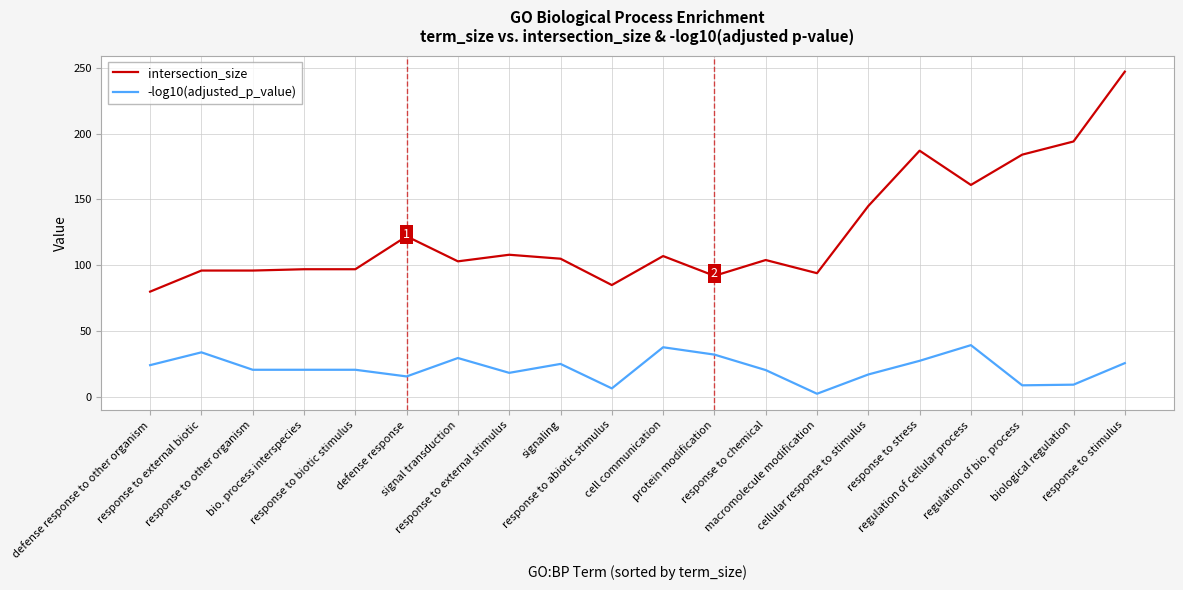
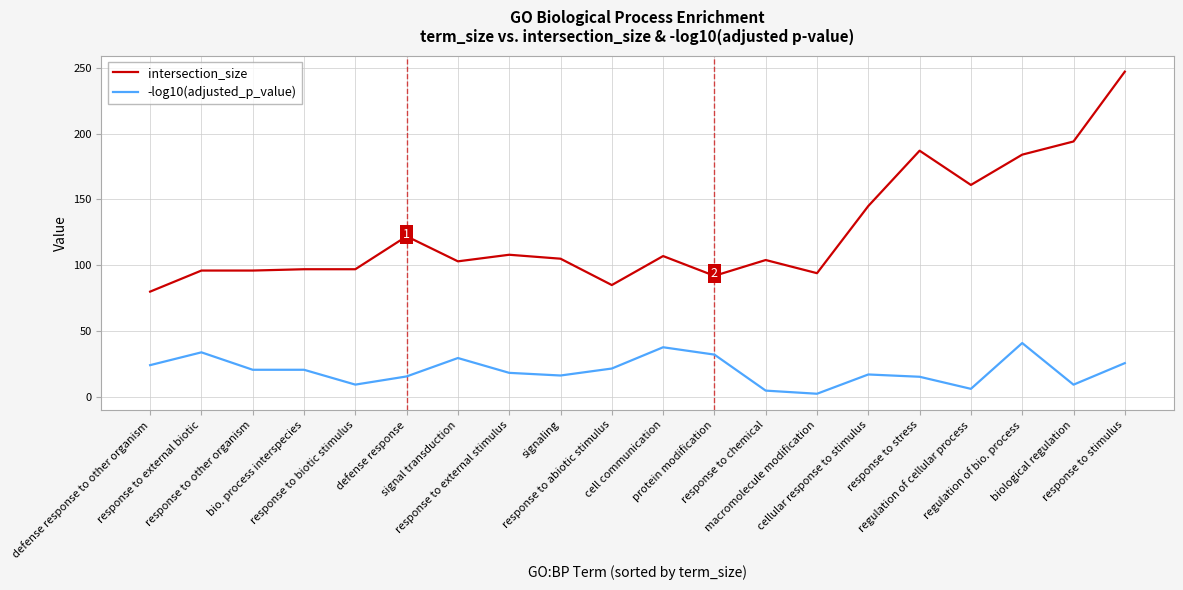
  {
    "intersection_size": {
      "defense response to other organism": 80,
      "response to external biotic": 96,
      "response to other organism": 96,
      "bio. process interspecies": 97,
      "response to biotic stimulus": 97,
      "signal transduction": 103,
      "response to external stimulus": 108,
      "signaling": 105,
      "response to abiotic stimulus": 85,
      "cell communication": 107,
      "response to chemical": 104,
      "macromolecule modification": 94,
      "cellular response to stimulus": 145,
      "response to stress": 187,
      "regulation of cellular process": 161,
      "regulation of bio. process": 184,
      "biological regulation": 194,
      "response to stimulus": 247
    },
    "-log10(adjusted_p_value)": {
      "defense response to other organism": 24,
      "response to external biotic": 34,
      "response to other organism": 21,
      "bio. process interspecies": 21,
-     "response to biotic stimulus": 21,
+     "response to biotic stimulus": 9,
      "defense response": 16,
      "signal transduction": 30,
      "response to external stimulus": 18,
-     "signaling": 25,
-     "response to abiotic stimulus": 7,
+     "signaling": 16,
+     "response to abiotic stimulus": 22,
      "cell communication": 38,
      "protein modification": 32,
-     "response to chemical": 20,
+     "response to chemical": 5,
      "macromolecule modification": 2,
      "cellular response to stimulus": 17,
-     "response to stress": 27,
-     "regulation of cellular process": 39,
-     "regulation of bio. process": 9,
+     "response to stress": 15,
+     "regulation of cellular process": 6,
+     "regulation of bio. process": 41,
      "biological regulation": 9,
      "response to stimulus": 26
    }
  }
